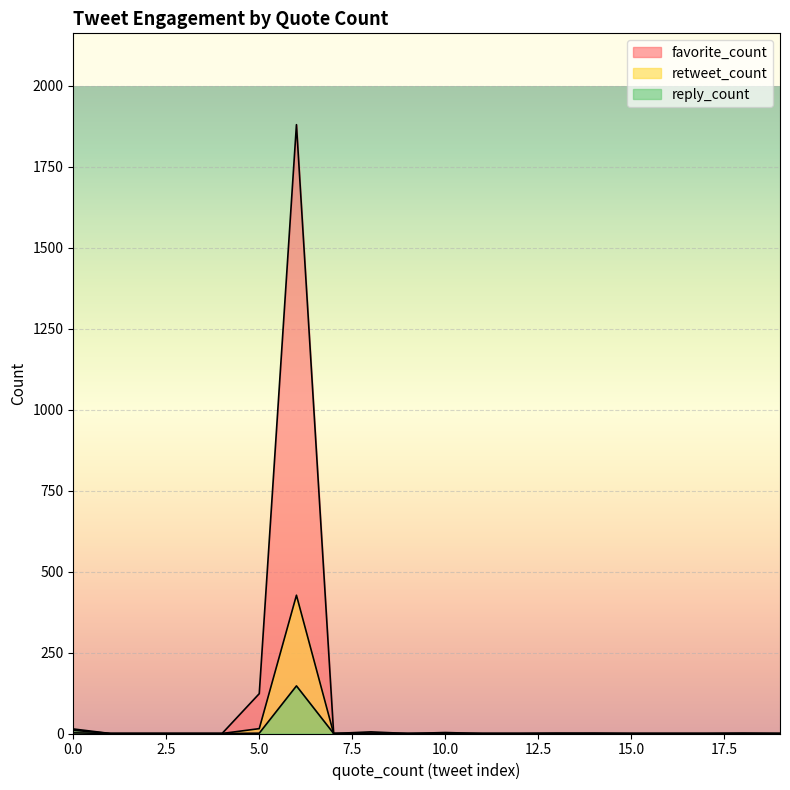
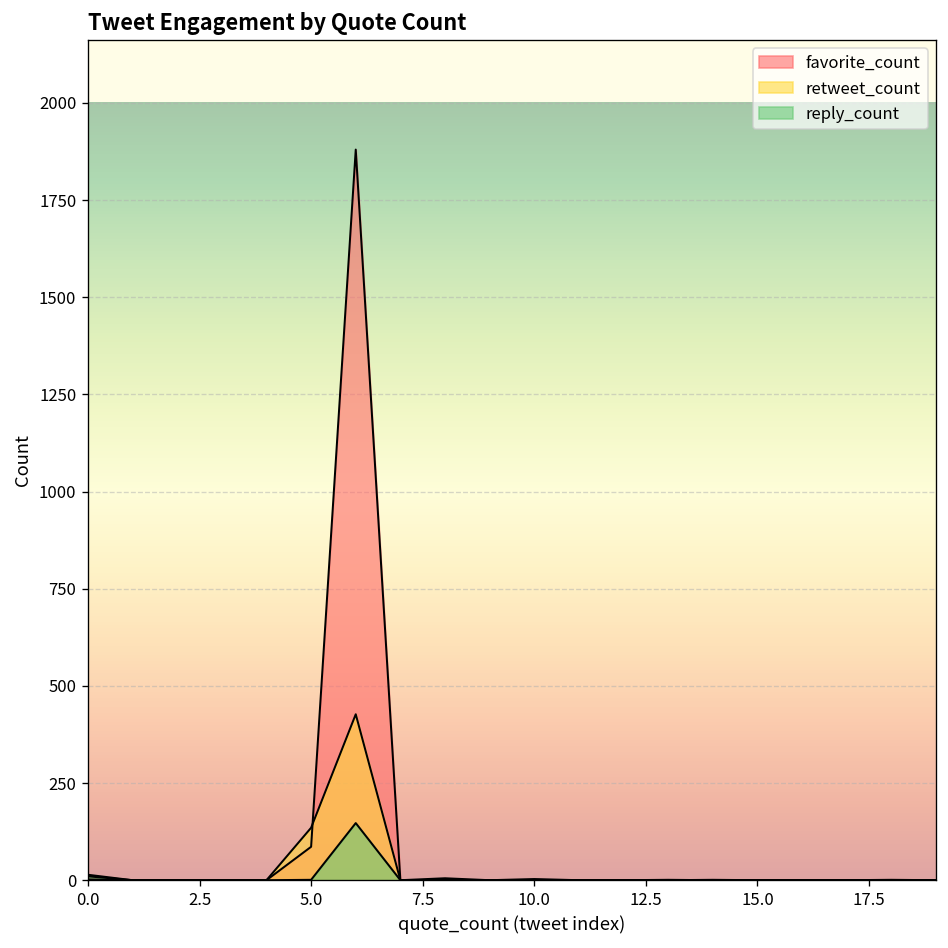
  {
    "favorite_count": {
-     "5.0": 120
+     "5.0": 90
    },
    "retweet_count": {
      "0.0": 0,
-     "5.0": 20
+     "5.0": 140
    },
    "reply_count": {
      "5.0": 0
    }
  }
